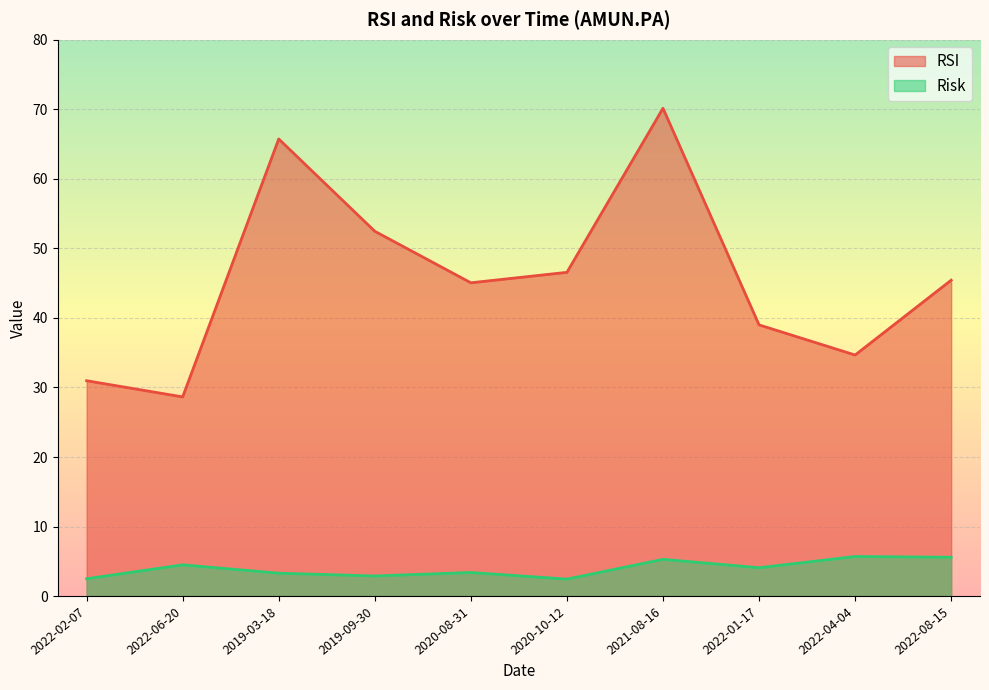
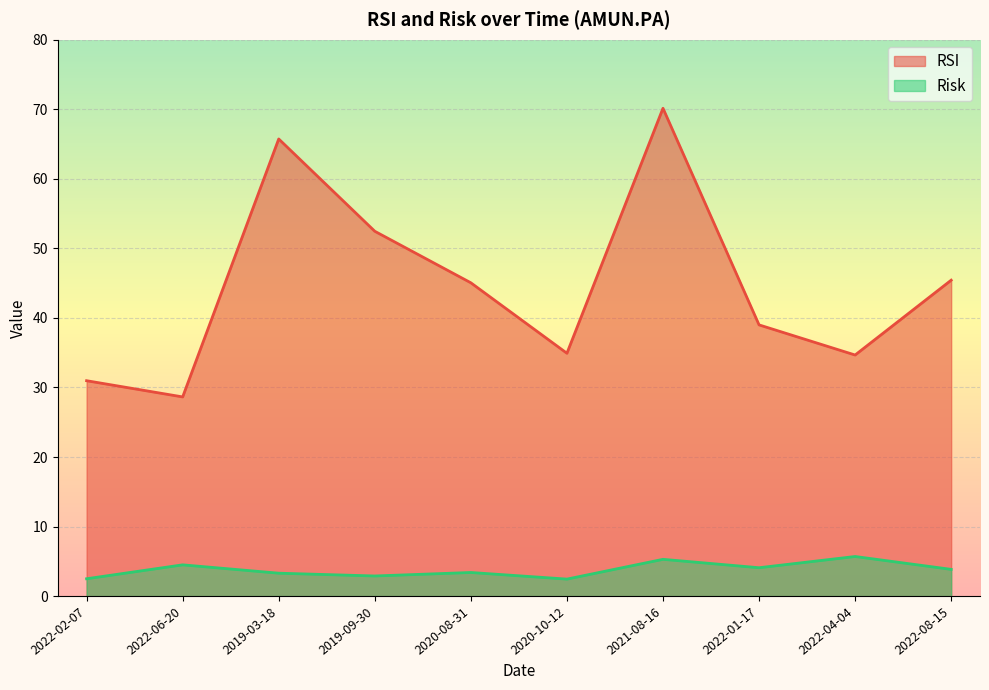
  {
    "RSI": {
      "2022-02-07": 31,
      "2022-06-20": 29,
      "2019-03-18": 66,
      "2019-09-30": 52,
      "2020-08-31": 45,
-     "2020-10-12": 47,
+     "2020-10-12": 35,
      "2021-08-16": 70,
      "2022-01-17": 39,
      "2022-04-04": 35,
      "2022-08-15": 45
    },
    "Risk": {
      "2022-02-07": 3,
      "2022-06-20": 5,
      "2019-03-18": 3,
      "2019-09-30": 3,
      "2020-08-31": 3,
      "2020-10-12": 2,
      "2021-08-16": 5,
      "2022-01-17": 4,
      "2022-04-04": 6,
-     "2022-08-15": 6
+     "2022-08-15": 4
    }
  }
